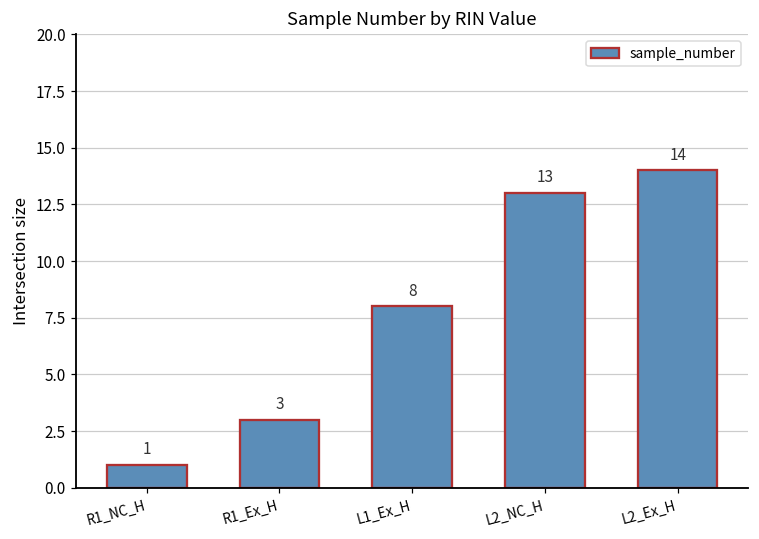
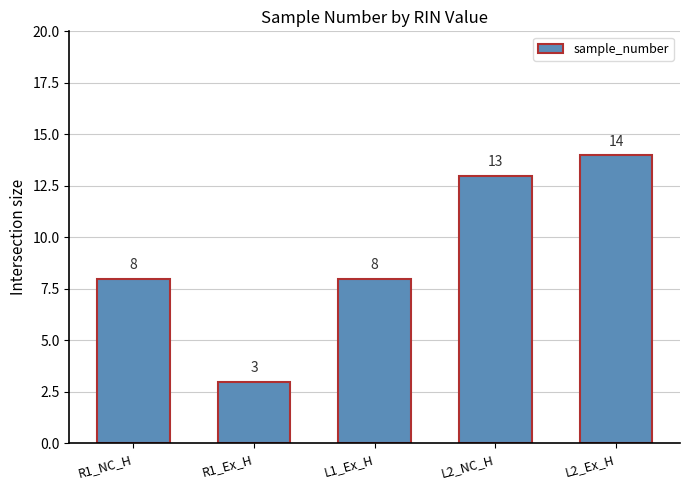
  {
-   "R1_NC_H": 1,
+   "R1_NC_H": 8,
    "R1_Ex_H": 3,
    "L1_Ex_H": 8,
    "L2_NC_H": 13,
    "L2_Ex_H": 14
  }
